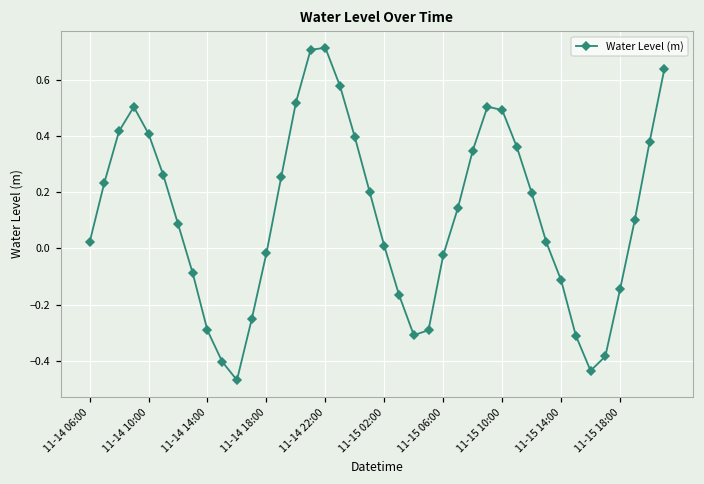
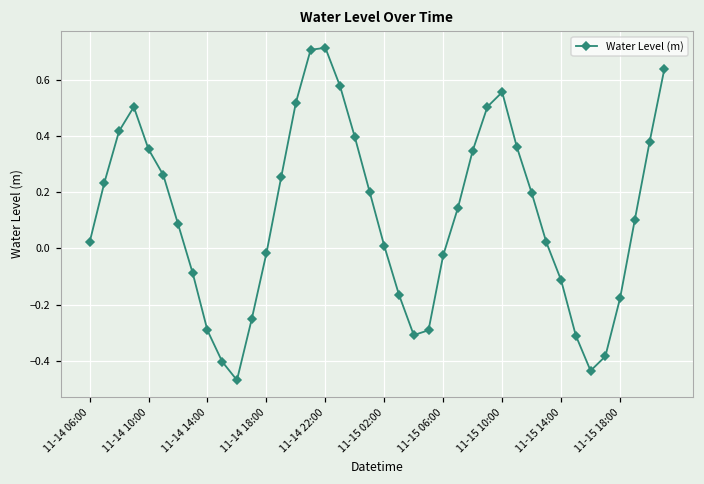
  {
    "11-14 06:00": 0.02,
-   "11-14 10:00": 0.41,
+   "11-14 10:00": 0.35,
    "11-14 14:00": -0.29,
    "11-14 18:00": -0.02,
    "11-14 22:00": 0.71,
    "11-15 02:00": 0.01,
    "11-15 06:00": -0.02,
-   "11-15 10:00": 0.49,
+   "11-15 10:00": 0.56,
    "11-15 14:00": -0.11,
-   "11-15 18:00": -0.15
+   "11-15 18:00": -0.18
  }
